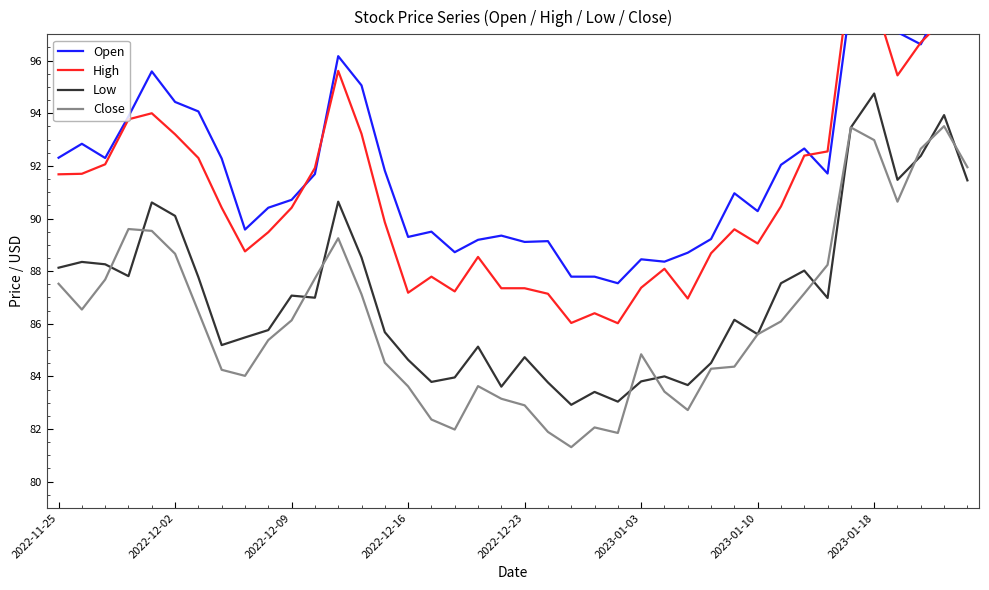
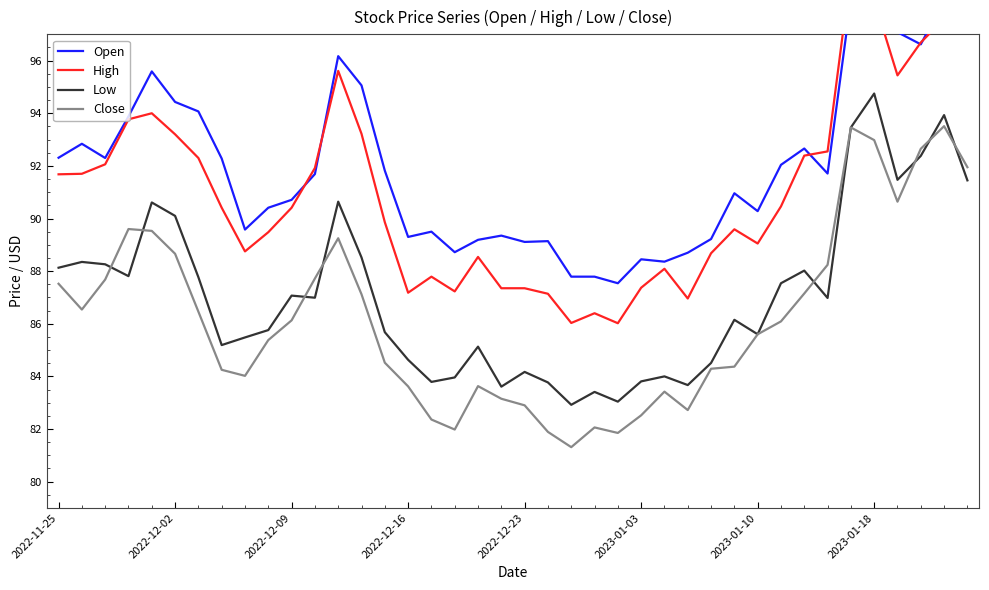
  {
    "Open": {
      "2022-11-25": 92.3,
      "2022-12-02": 94.4,
      "2022-12-09": 90.7,
      "2022-12-16": 89.3,
      "2022-12-23": 89.1,
      "2023-01-03": 88.5,
      "2023-01-10": 90.3
    },
    "High": {
      "2022-11-25": 91.7,
      "2022-12-02": 93.2,
      "2022-12-09": 90.4,
      "2022-12-16": 87.2,
      "2022-12-23": 87.4,
      "2023-01-03": 87.4,
      "2023-01-10": 89.1
    },
    "Low": {
      "2022-11-25": 88.1,
      "2022-12-02": 90.1,
      "2022-12-09": 87.1,
      "2022-12-16": 84.6,
-     "2022-12-23": 84.7,
+     "2022-12-23": 84.2,
      "2023-01-03": 83.8,
      "2023-01-18": 94.8
    },
    "Close": {
      "2022-11-25": 87.5,
      "2022-12-02": 88.7,
      "2022-12-09": 86.1,
      "2022-12-16": 83.6,
      "2022-12-23": 82.9,
-     "2023-01-03": 84.8,
+     "2023-01-03": 82.5,
      "2023-01-18": 93.0
    }
  }
